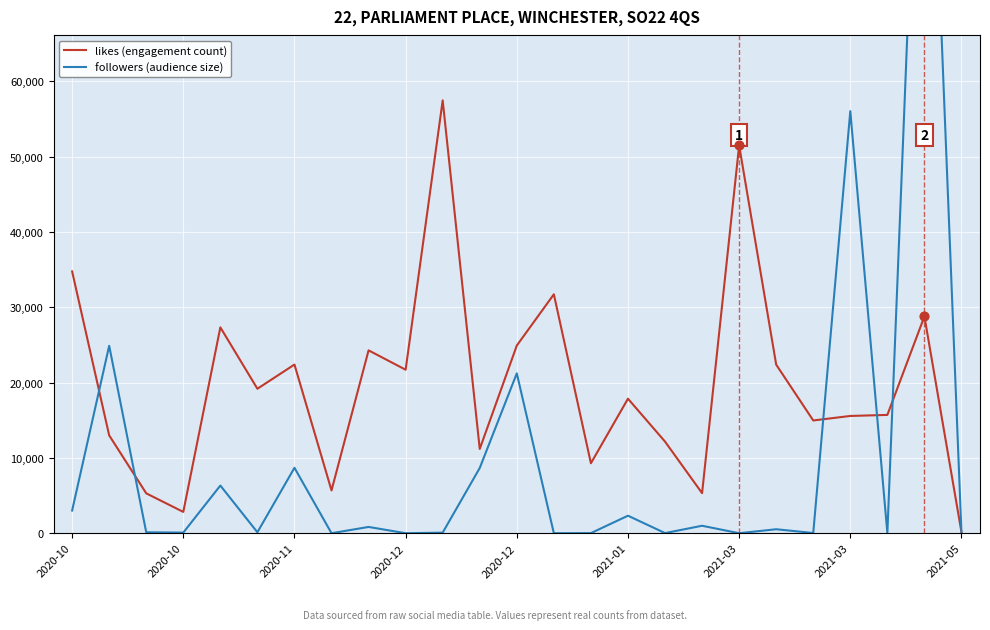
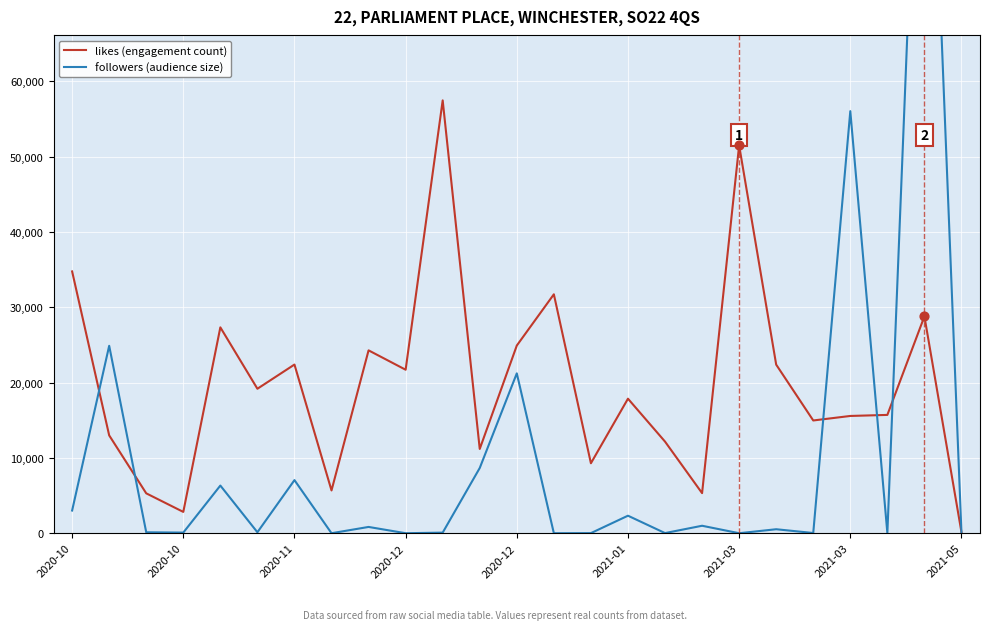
  {
    "followers (audience size)": {
-     "2020-11": "9,000",
+     "2020-11": "7,000",
      "2021-01": "2,000"
    }
  }
